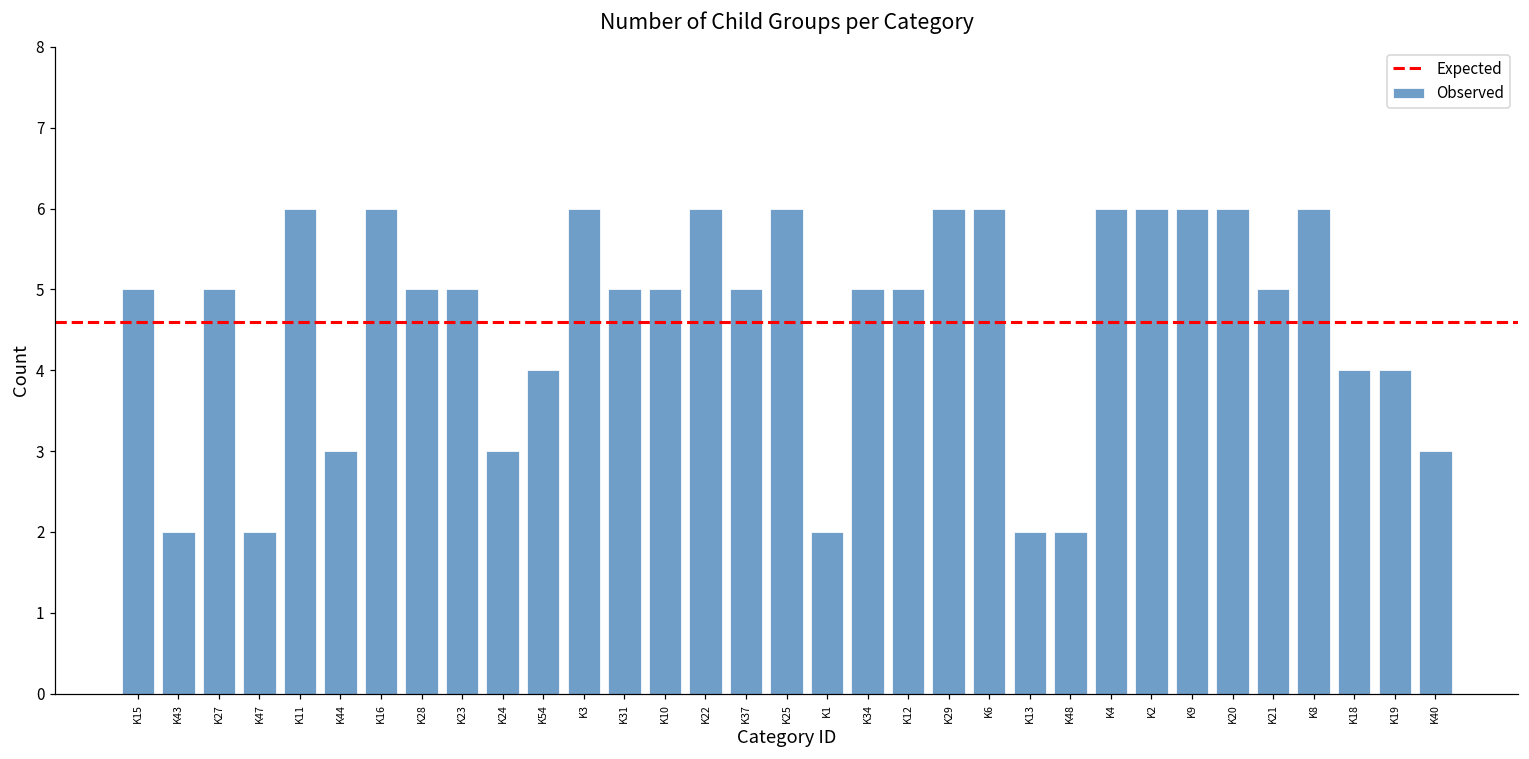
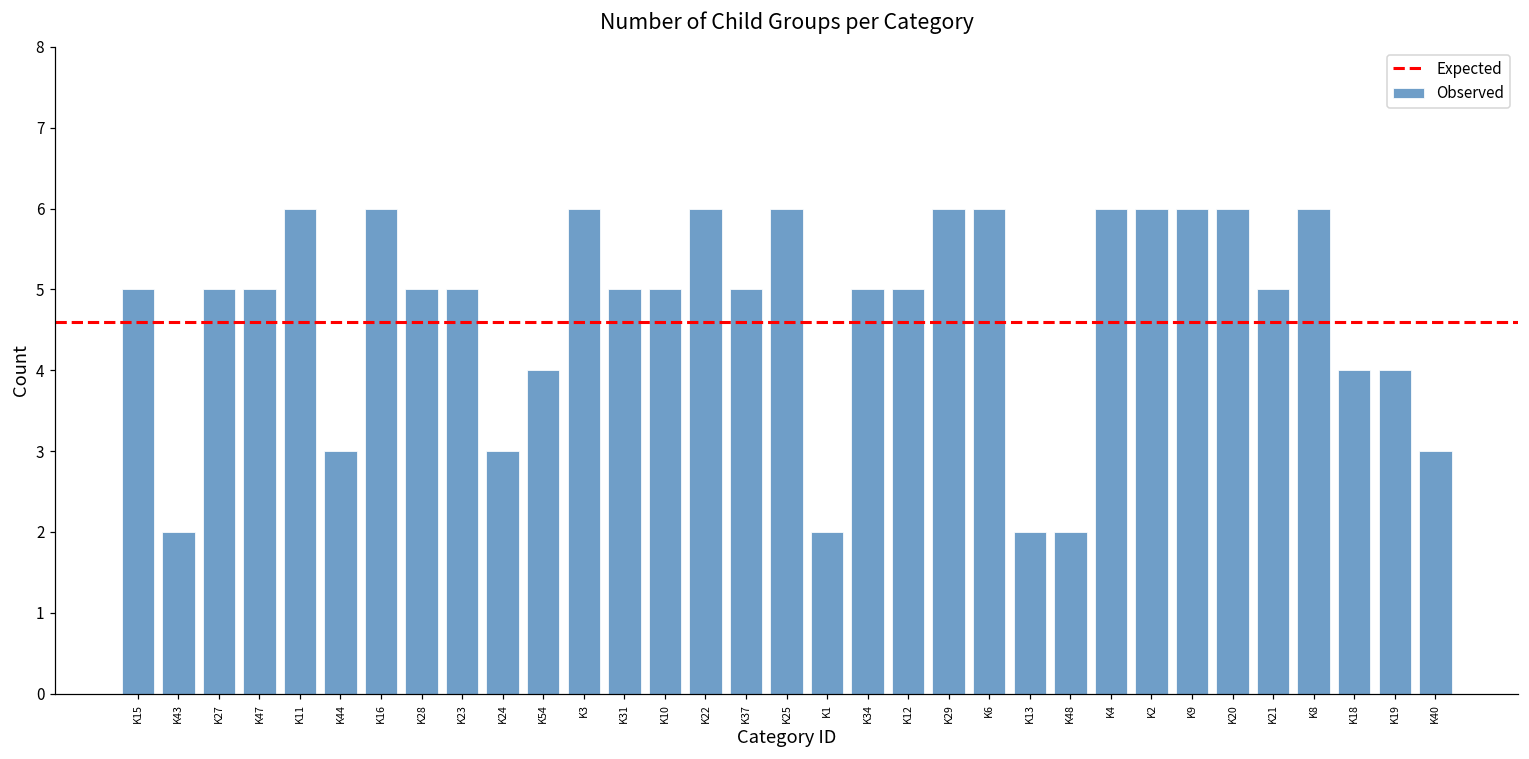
  {
    "K15": 5,
    "K43": 2,
    "K27": 5,
-   "K47": 2,
+   "K47": 5,
    "K11": 6,
    "K44": 3,
    "K16": 6,
    "K28": 5,
    "K23": 5,
    "K24": 3,
    "K54": 4,
    "K3": 6,
    "K31": 5,
    "K10": 5,
    "K22": 6,
    "K37": 5,
    "K25": 6,
    "K1": 2,
    "K34": 5,
    "K12": 5,
    "K29": 6,
    "K6": 6,
    "K13": 2,
    "K48": 2,
    "K4": 6,
    "K2": 6,
    "K9": 6,
    "K20": 6,
    "K21": 5,
    "K8": 6,
    "K18": 4,
    "K19": 4,
    "K40": 3
  }
